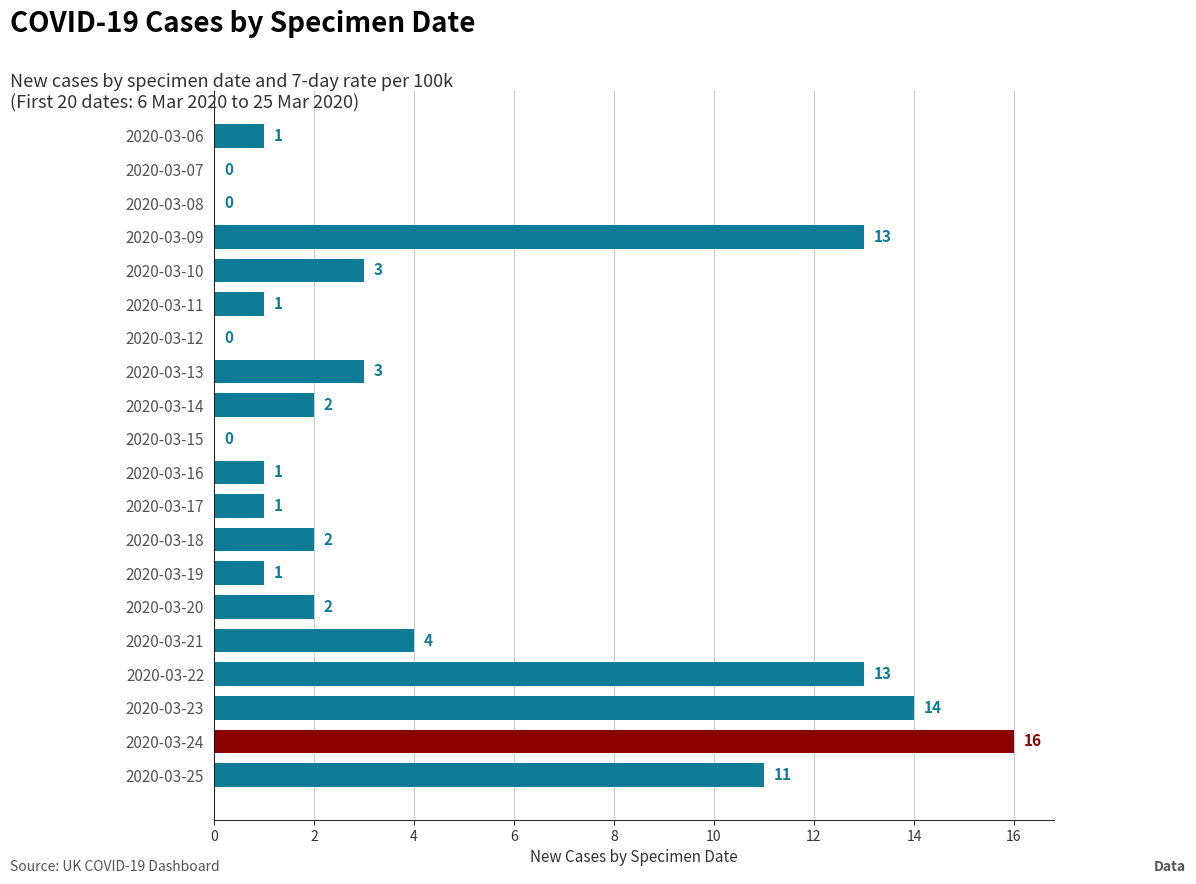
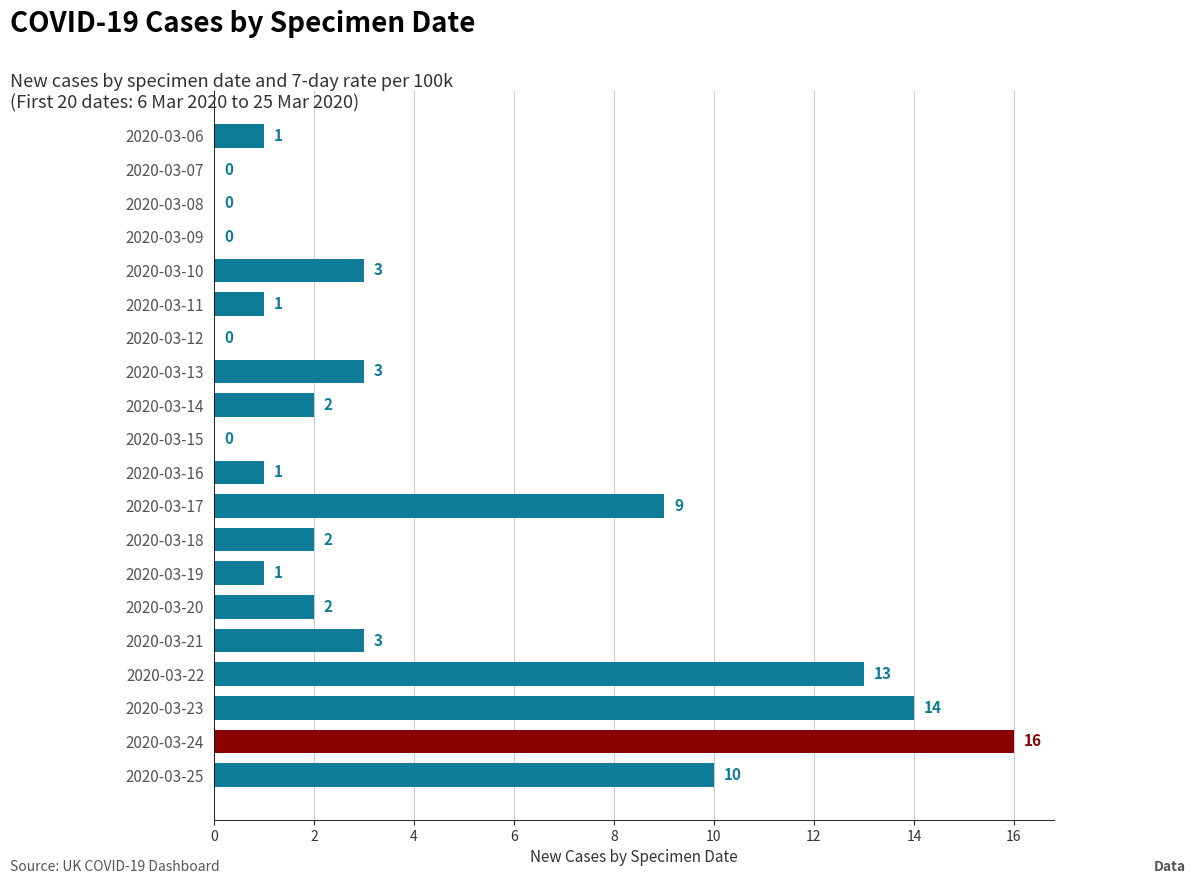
  {
    "2020-03-06": 1,
    "2020-03-07": 0,
    "2020-03-08": 0,
-   "2020-03-09": 13,
+   "2020-03-09": 0,
    "2020-03-10": 3,
    "2020-03-11": 1,
    "2020-03-12": 0,
    "2020-03-13": 3,
    "2020-03-14": 2,
    "2020-03-15": 0,
    "2020-03-16": 1,
-   "2020-03-17": 1,
+   "2020-03-17": 9,
    "2020-03-18": 2,
    "2020-03-19": 1,
    "2020-03-20": 2,
-   "2020-03-21": 4,
+   "2020-03-21": 3,
    "2020-03-22": 13,
    "2020-03-23": 14,
    "2020-03-24": 16,
-   "2020-03-25": 11
+   "2020-03-25": 10
  }
